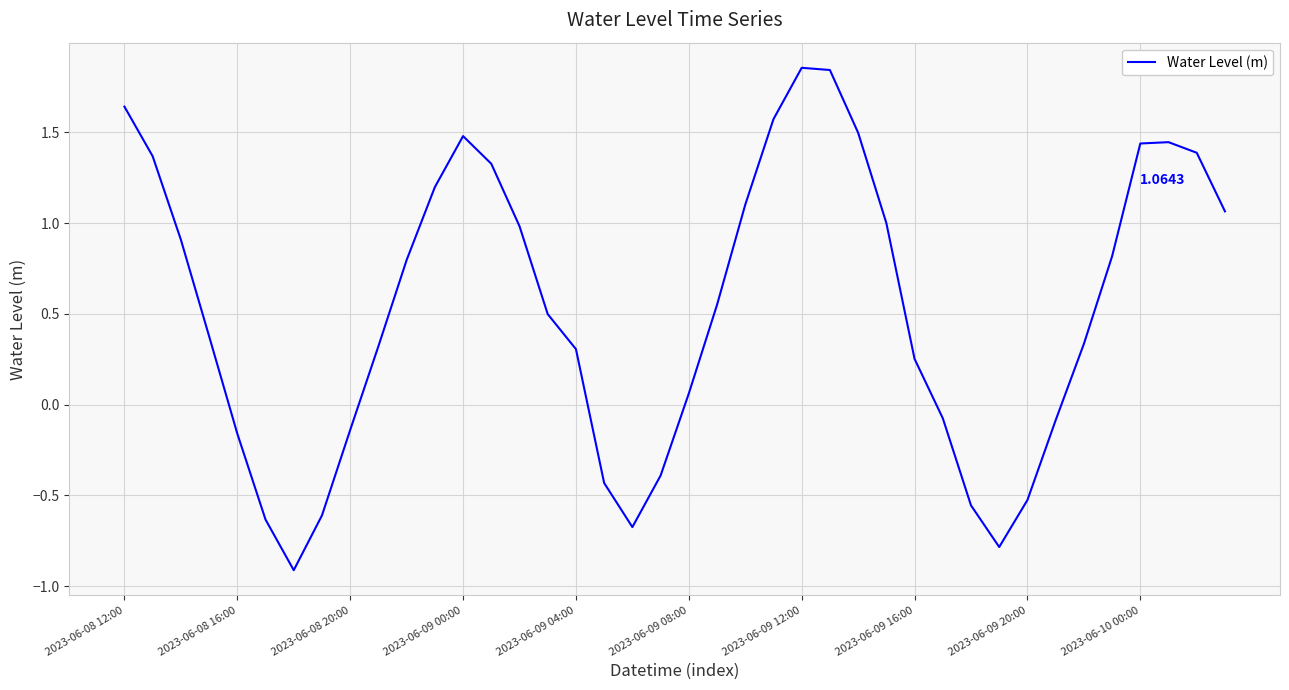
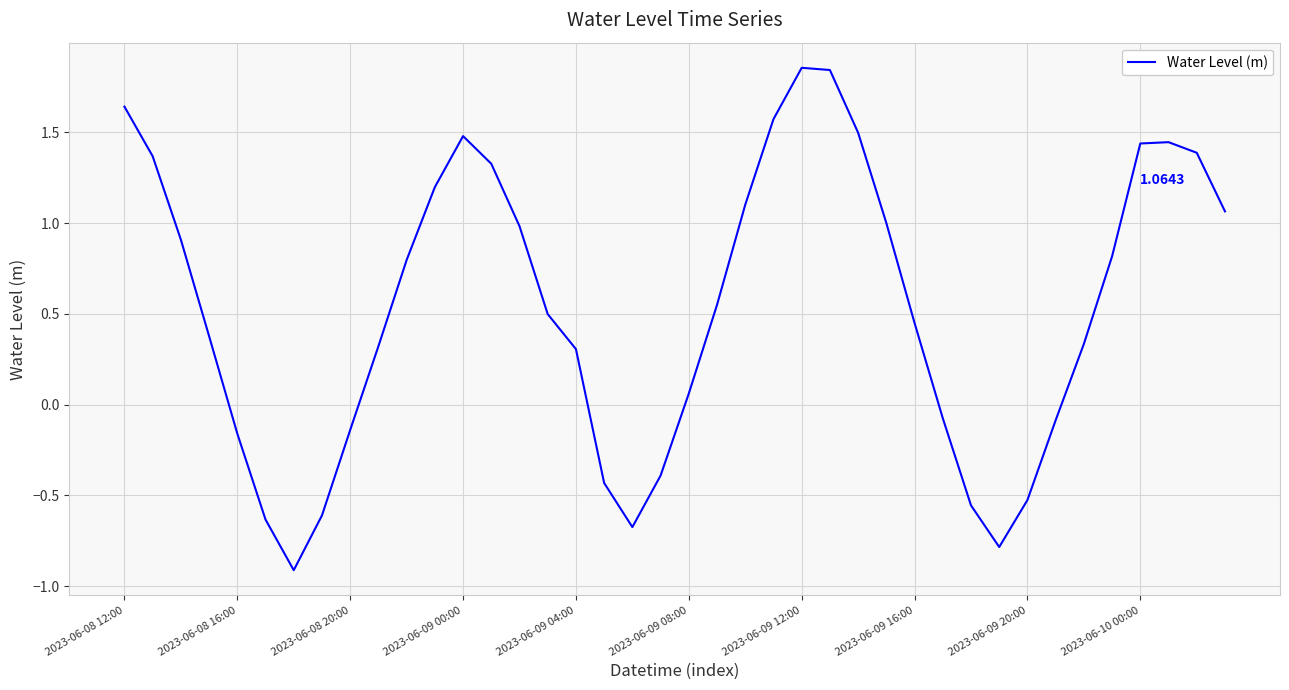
  {
    "2023-06-08 12:00": 1.64,
    "2023-06-08 16:00": -0.16,
    "2023-06-08 20:00": -0.14,
    "2023-06-09 00:00": 1.48,
    "2023-06-09 04:00": 0.31,
    "2023-06-09 08:00": 0.06,
    "2023-06-09 12:00": 1.85,
-   "2023-06-09 16:00": 0.25,
+   "2023-06-09 16:00": 0.45,
    "2023-06-09 20:00": -0.53,
    "2023-06-10 00:00": 1.44
  }
